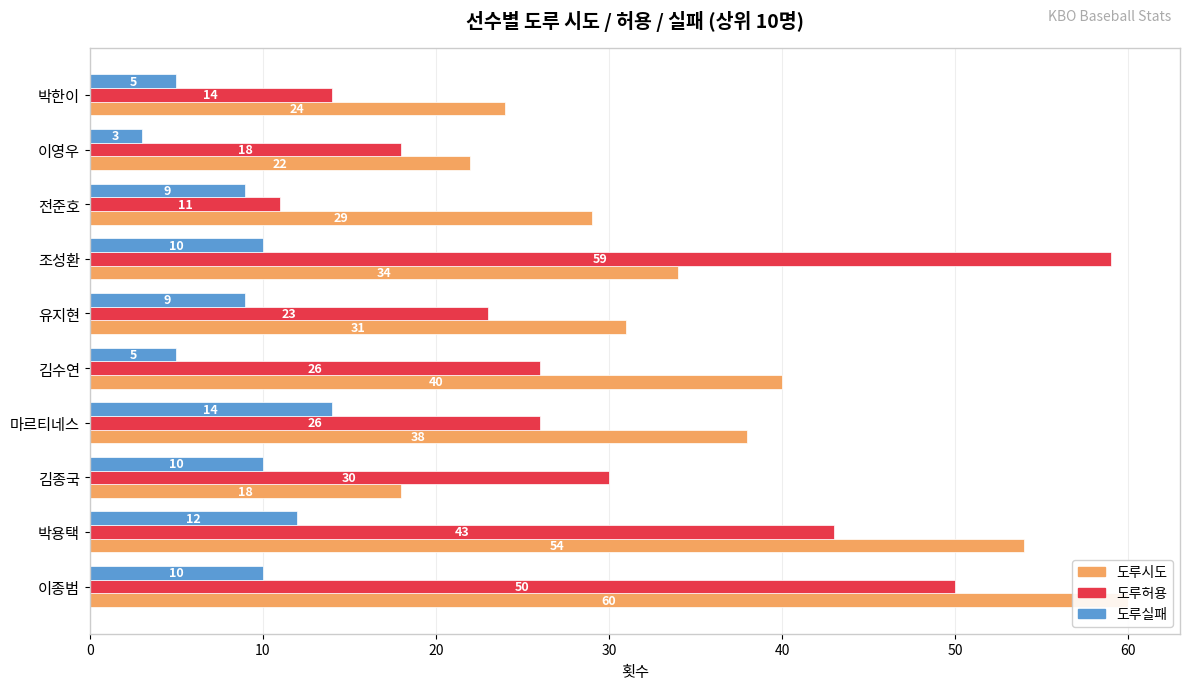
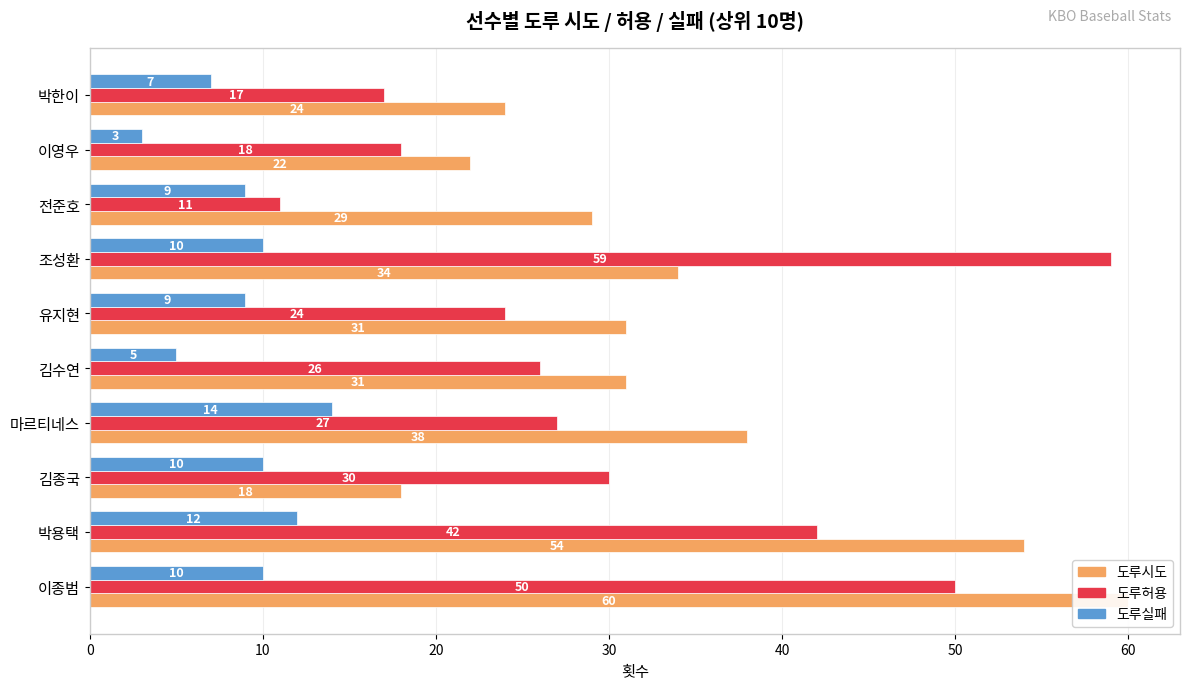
  {
    "도루시도": {
      "박한이": 24,
      "이영우": 22,
      "전준호": 29,
      "조성환": 34,
      "유지현": 31,
-     "김수연": 40,
+     "김수연": 31,
      "마르티네스": 38,
      "김종국": 18,
      "박용택": 54
    },
    "도루허용": {
-     "박한이": 14,
+     "박한이": 17,
      "이영우": 18,
      "전준호": 11,
      "조성환": 59,
-     "유지현": 23,
+     "유지현": 24,
      "김수연": 26,
-     "마르티네스": 26,
+     "마르티네스": 27,
      "김종국": 30,
-     "박용택": 43,
+     "박용택": 42,
      "이종범": 50
    },
    "도루실패": {
-     "박한이": 5,
+     "박한이": 7,
      "이영우": 3,
      "전준호": 9,
      "조성환": 10,
      "유지현": 9,
      "김수연": 5,
      "마르티네스": 14,
      "김종국": 10,
      "박용택": 12,
      "이종범": 10
    }
  }
